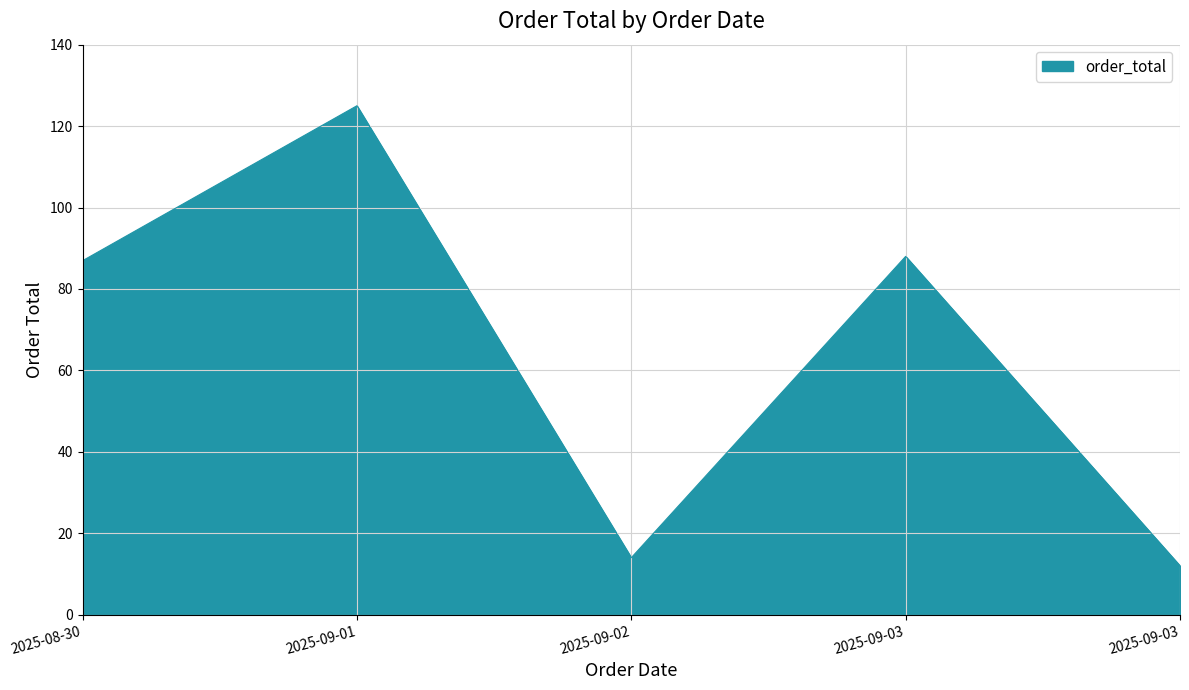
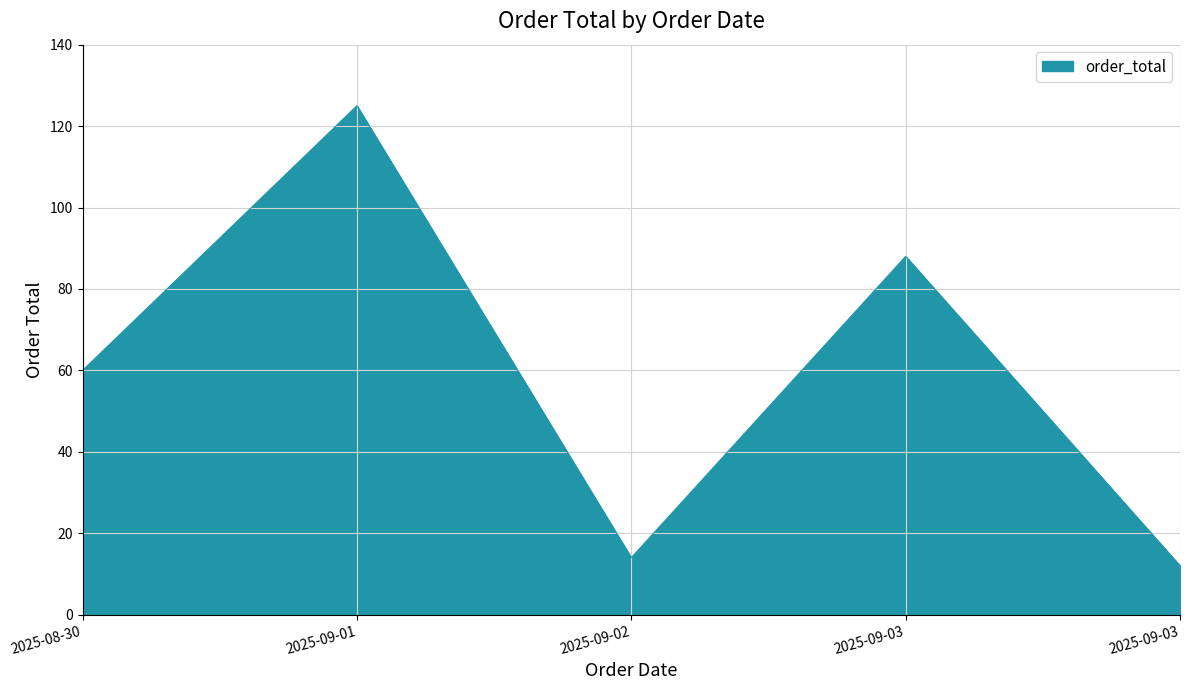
  {
-   "2025-08-30": 87,
+   "2025-08-30": 60,
    "2025-09-01": 125,
    "2025-09-02": 14
  }
